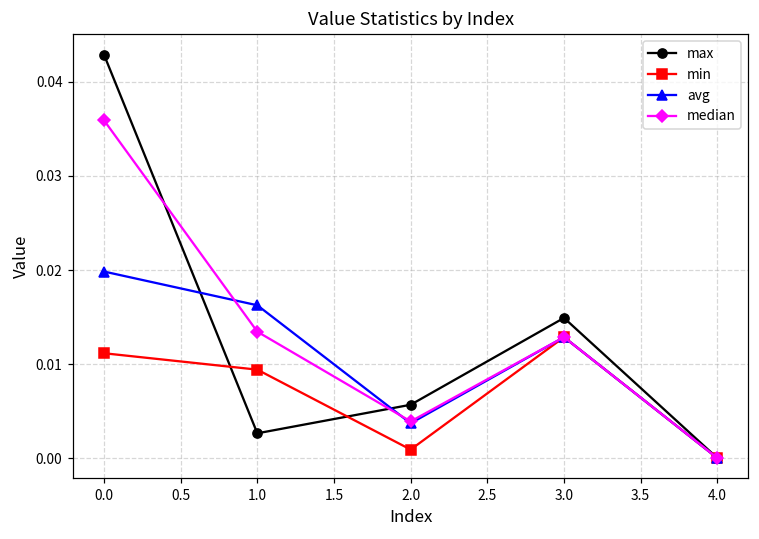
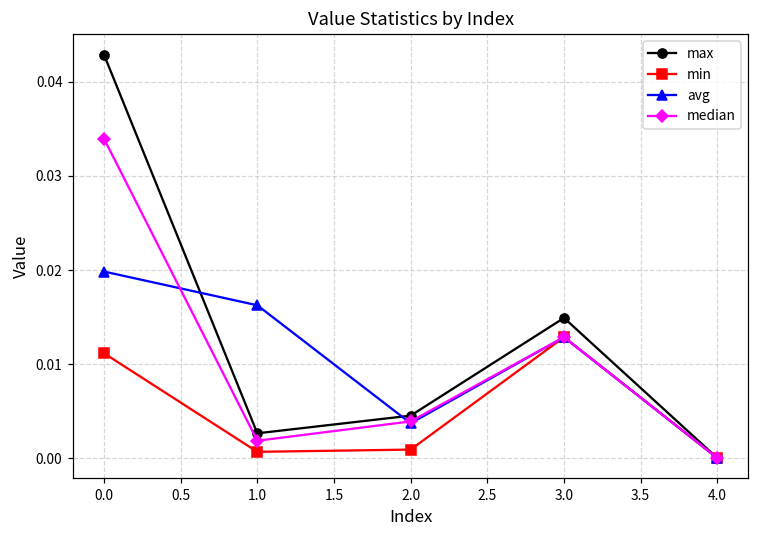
  {
    "max": {
      "0.0": 0.043,
      "1.0": 0.003,
-     "2.0": 0.006,
+     "2.0": 0.005,
      "3.0": 0.015
    },
    "min": {
      "0.0": 0.011,
-     "1.0": 0.009,
+     "1.0": 0.001,
      "2.0": 0.001
    },
    "avg": {
      "0.0": 0.020,
      "1.0": 0.016
    },
    "median": {
-     "0.0": 0.036,
-     "1.0": 0.013
+     "0.0": 0.034,
+     "1.0": 0.002
    }
  }
